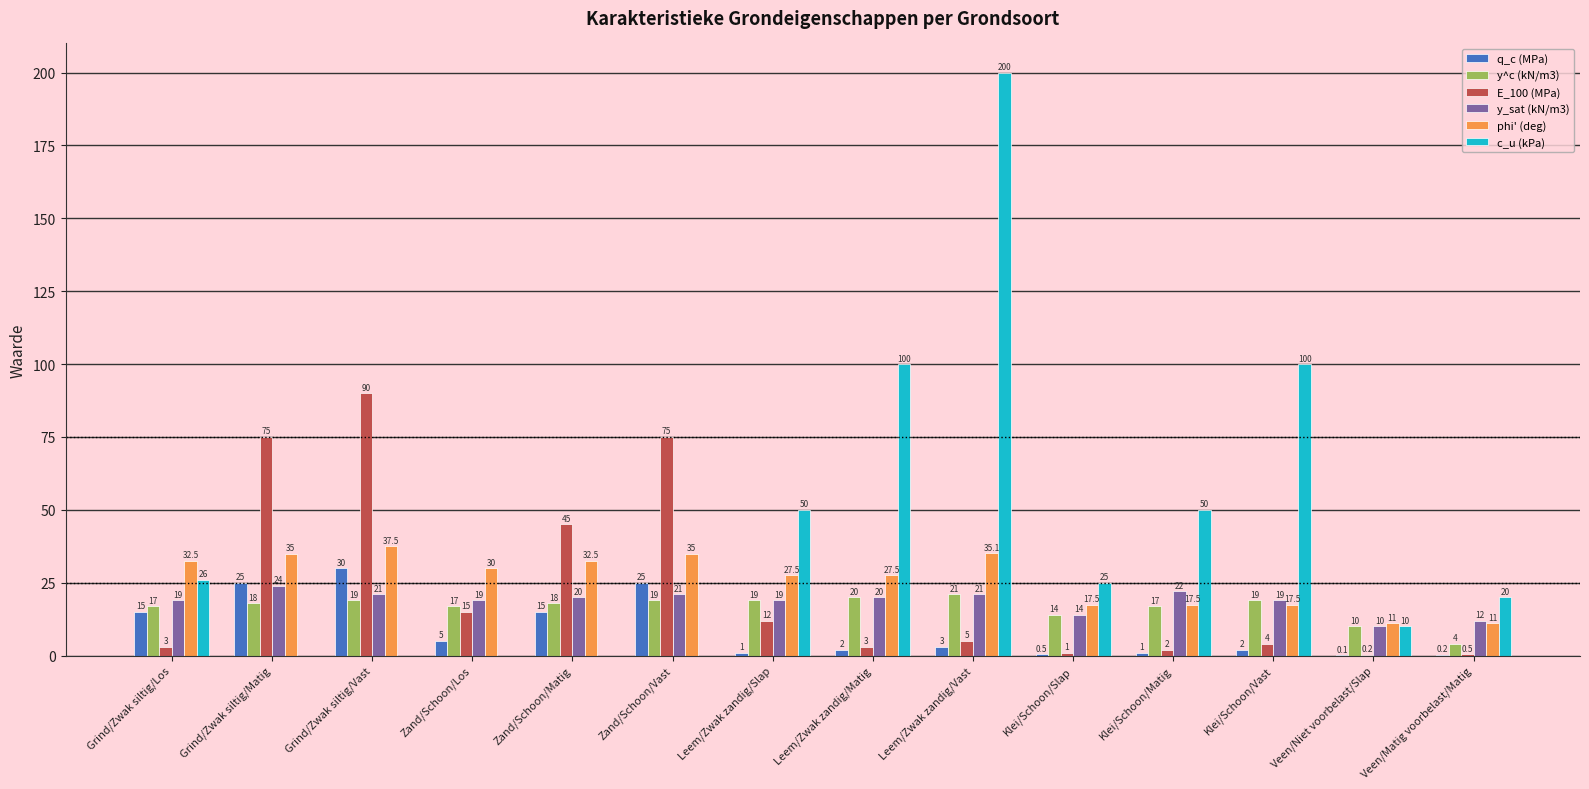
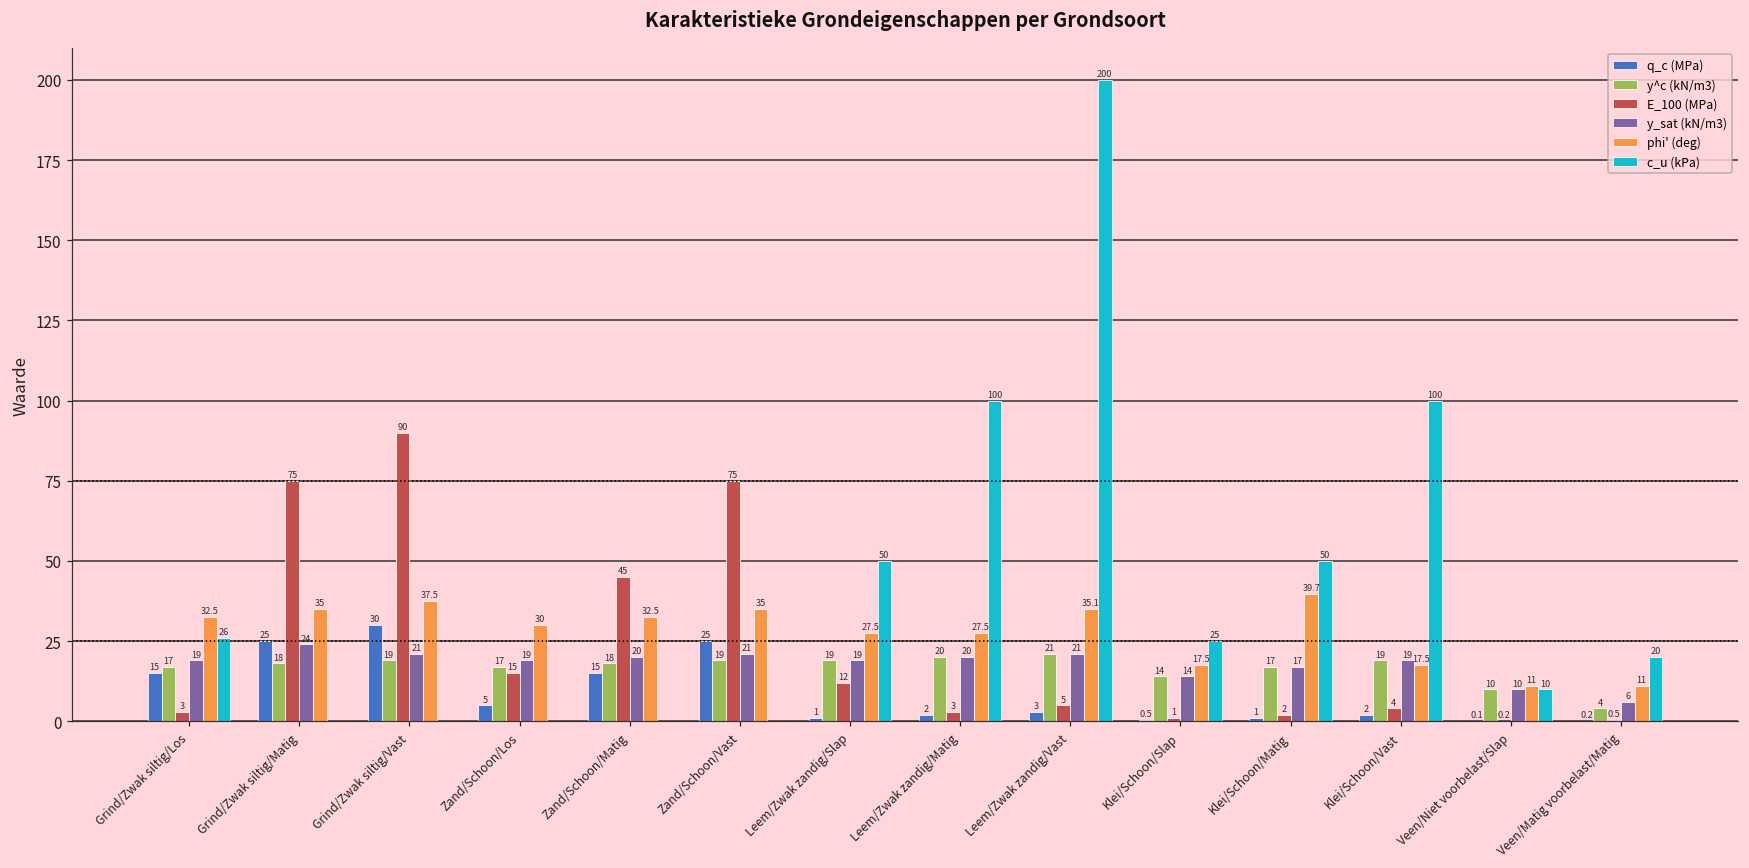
  {
    "q_c (MPa)": {
      "Grind/Zwak siltig/Los": 15,
      "Grind/Zwak siltig/Matig": 25,
      "Grind/Zwak siltig/Vast": 30,
      "Zand/Schoon/Los": 5,
      "Zand/Schoon/Matig": 15,
      "Zand/Schoon/Vast": 25,
      "Leem/Zwak zandig/Slap": 1,
      "Leem/Zwak zandig/Matig": 2,
      "Leem/Zwak zandig/Vast": 3,
      "Klei/Schoon/Slap": 0.5,
      "Klei/Schoon/Matig": 1,
      "Klei/Schoon/Vast": 2,
      "Veen/Niet voorbelast/Slap": 0.1,
      "Veen/Matig voorbelast/Matig": 0.2
    },
    "y^c (kN/m3)": {
      "Grind/Zwak siltig/Los": 17,
      "Grind/Zwak siltig/Matig": 18,
      "Grind/Zwak siltig/Vast": 19,
      "Zand/Schoon/Los": 17,
      "Zand/Schoon/Matig": 18,
      "Zand/Schoon/Vast": 19,
      "Leem/Zwak zandig/Slap": 19,
      "Leem/Zwak zandig/Matig": 20,
      "Leem/Zwak zandig/Vast": 21,
      "Klei/Schoon/Slap": 14,
      "Klei/Schoon/Matig": 17,
      "Klei/Schoon/Vast": 19,
      "Veen/Niet voorbelast/Slap": 10,
      "Veen/Matig voorbelast/Matig": 4
    },
    "E_100 (MPa)": {
      "Grind/Zwak siltig/Los": 3,
      "Grind/Zwak siltig/Matig": 75,
      "Grind/Zwak siltig/Vast": 90,
      "Zand/Schoon/Los": 15,
      "Zand/Schoon/Matig": 45,
      "Zand/Schoon/Vast": 75,
      "Leem/Zwak zandig/Slap": 12,
      "Leem/Zwak zandig/Matig": 3,
      "Leem/Zwak zandig/Vast": 5,
      "Klei/Schoon/Slap": 1,
      "Klei/Schoon/Matig": 2,
      "Klei/Schoon/Vast": 4,
      "Veen/Niet voorbelast/Slap": 0.2,
      "Veen/Matig voorbelast/Matig": 0.5
    },
    "y_sat (kN/m3)": {
      "Grind/Zwak siltig/Los": 19,
      "Grind/Zwak siltig/Matig": 24,
      "Grind/Zwak siltig/Vast": 21,
      "Zand/Schoon/Los": 19,
      "Zand/Schoon/Matig": 20,
      "Zand/Schoon/Vast": 21,
      "Leem/Zwak zandig/Slap": 19,
      "Leem/Zwak zandig/Matig": 20,
      "Leem/Zwak zandig/Vast": 21,
      "Klei/Schoon/Slap": 14,
-     "Klei/Schoon/Matig": 22,
+     "Klei/Schoon/Matig": 17,
      "Klei/Schoon/Vast": 19,
      "Veen/Niet voorbelast/Slap": 10,
-     "Veen/Matig voorbelast/Matig": 12
+     "Veen/Matig voorbelast/Matig": 6
    },
    "phi' (deg)": {
      "Grind/Zwak siltig/Los": 32.5,
      "Grind/Zwak siltig/Matig": 35,
      "Grind/Zwak siltig/Vast": 37.5,
      "Zand/Schoon/Los": 30,
      "Zand/Schoon/Matig": 32.5,
      "Zand/Schoon/Vast": 35,
      "Leem/Zwak zandig/Slap": 27.5,
      "Leem/Zwak zandig/Matig": 27.5,
      "Leem/Zwak zandig/Vast": 35.1,
      "Klei/Schoon/Slap": 17.5,
-     "Klei/Schoon/Matig": 17.5,
+     "Klei/Schoon/Matig": 39.7,
      "Klei/Schoon/Vast": 17.5,
      "Veen/Niet voorbelast/Slap": 11,
      "Veen/Matig voorbelast/Matig": 11
    },
    "c_u (kPa)": {
      "Grind/Zwak siltig/Los": 26,
      "Leem/Zwak zandig/Slap": 50,
      "Leem/Zwak zandig/Matig": 100,
      "Leem/Zwak zandig/Vast": 200,
      "Klei/Schoon/Slap": 25,
      "Klei/Schoon/Matig": 50,
      "Klei/Schoon/Vast": 100,
      "Veen/Niet voorbelast/Slap": 10,
      "Veen/Matig voorbelast/Matig": 20
    }
  }
